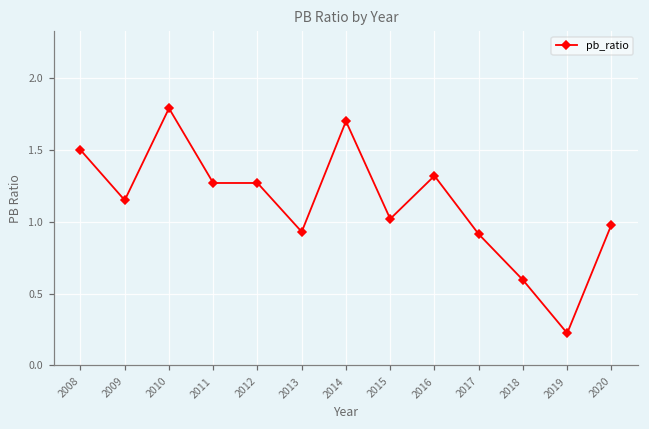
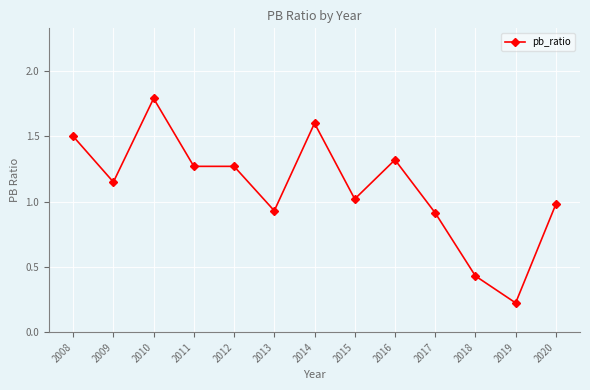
  {
    "2008": 1.50,
    "2009": 1.15,
    "2010": 1.79,
    "2011": 1.27,
    "2012": 1.27,
    "2013": 0.93,
-   "2014": 1.7,
+   "2014": 1.6,
    "2015": 1.02,
    "2016": 1.32,
    "2017": 0.91,
-   "2018": 0.59,
+   "2018": 0.43,
    "2019": 0.22,
    "2020": 0.98
  }
